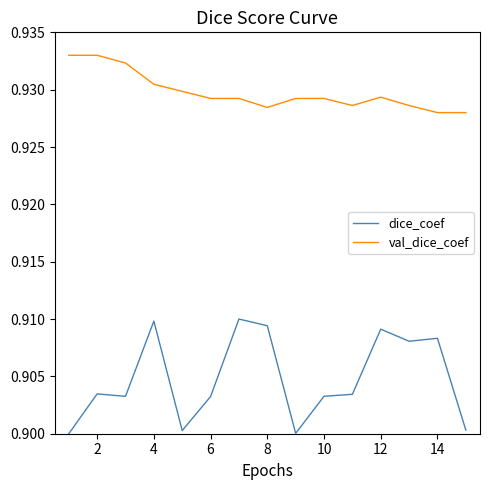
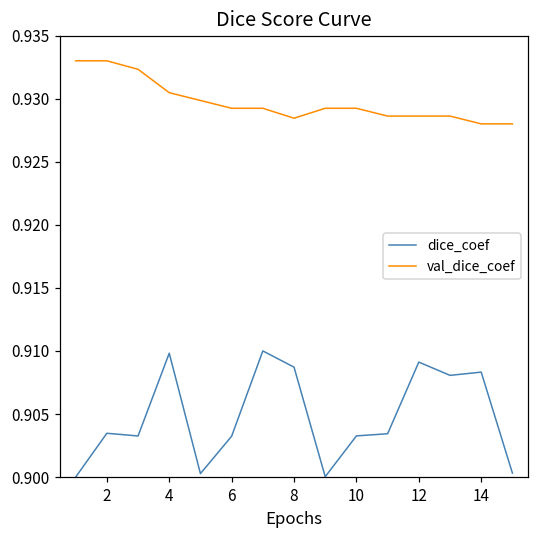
  {
    "dice_coef": {
      "2": 0.9035,
      "4": 0.9098,
      "6": 0.9032,
-     "8": 0.9094,
+     "8": 0.9087,
      "10": 0.9033,
      "12": 0.9091,
      "14": 0.9083
    },
    "val_dice_coef": {
      "2": 0.9330,
      "4": 0.9305,
      "6": 0.9292,
      "8": 0.9284,
      "10": 0.9292,
-     "12": 0.9293,
+     "12": 0.9286,
      "14": 0.9280
    }
  }
